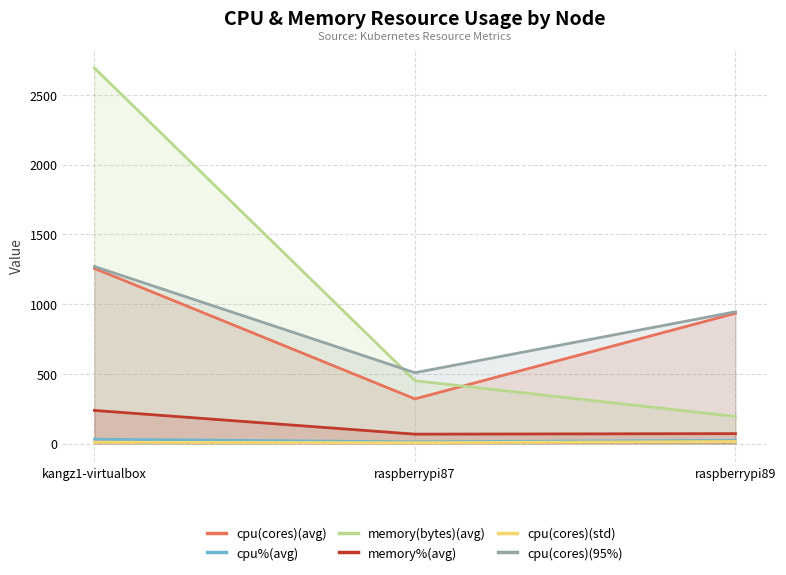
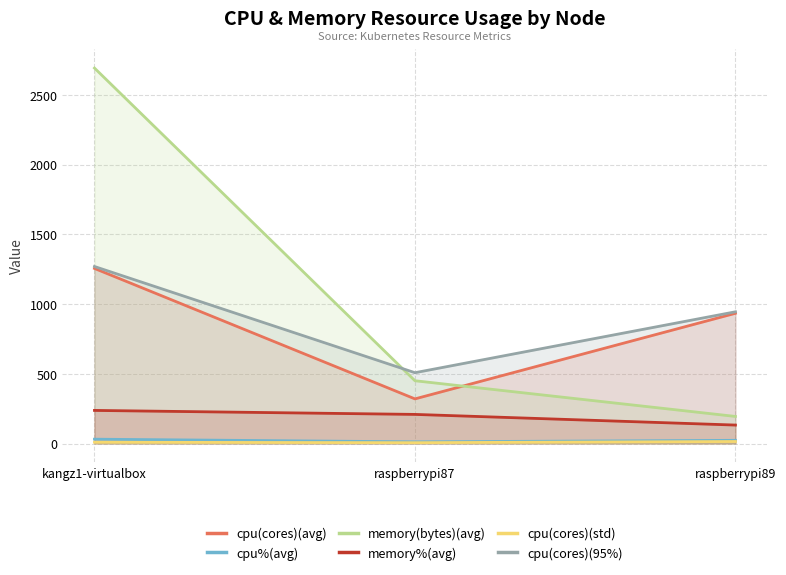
  {
    "cpu(cores)(avg)": {
      "raspberrypi87": 320
    },
    "memory(bytes)(avg)": {
      "kangz1-virtualbox": 2690,
      "raspberrypi87": 450,
      "raspberrypi89": 190
    },
    "memory%(avg)": {
      "kangz1-virtualbox": 240,
-     "raspberrypi87": 70,
-     "raspberrypi89": 70
+     "raspberrypi87": 210,
+     "raspberrypi89": 130
    },
    "cpu(cores)(std)": {
      "kangz1-virtualbox": 10
    }
  }
